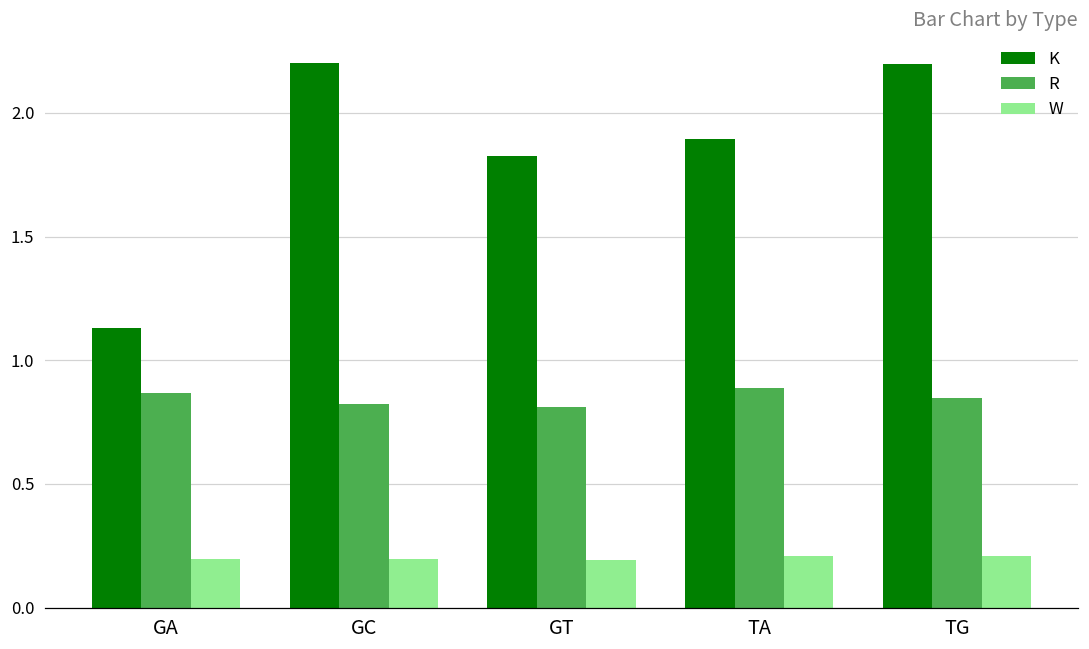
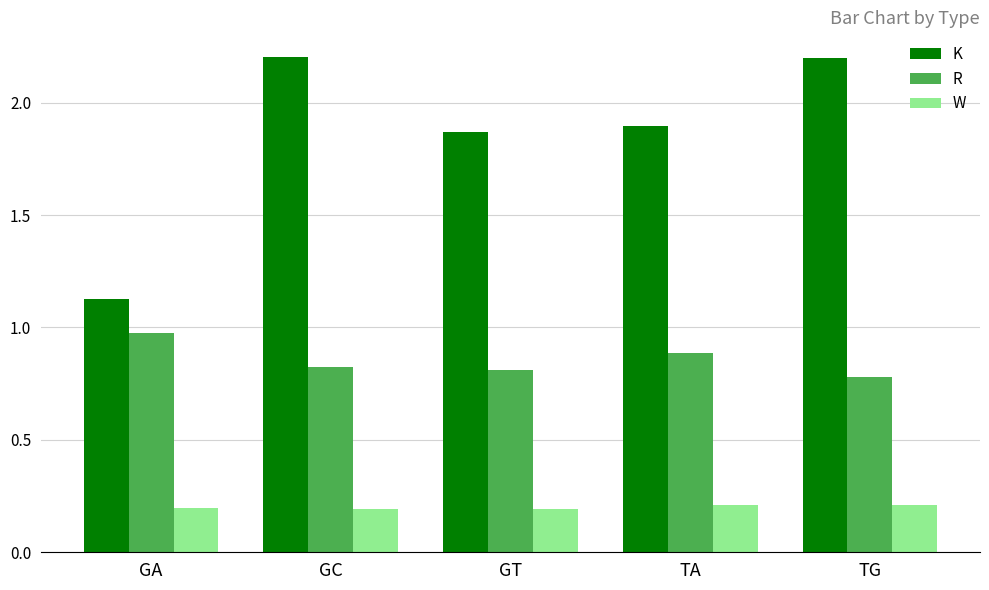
  {
    "K": {
      "GA": 1.13,
      "GC": 2.20,
-     "GT": 1.82,
+     "GT": 1.87,
      "TA": 1.89,
      "TG": 2.20
    },
    "R": {
-     "GA": 0.87,
+     "GA": 0.98,
      "GC": 0.82,
      "GT": 0.81,
      "TA": 0.89,
-     "TG": 0.85
+     "TG": 0.78
    },
    "W": {
      "GA": 0.20,
      "GC": 0.19,
      "GT": 0.19,
      "TA": 0.21,
      "TG": 0.21
    }
  }
